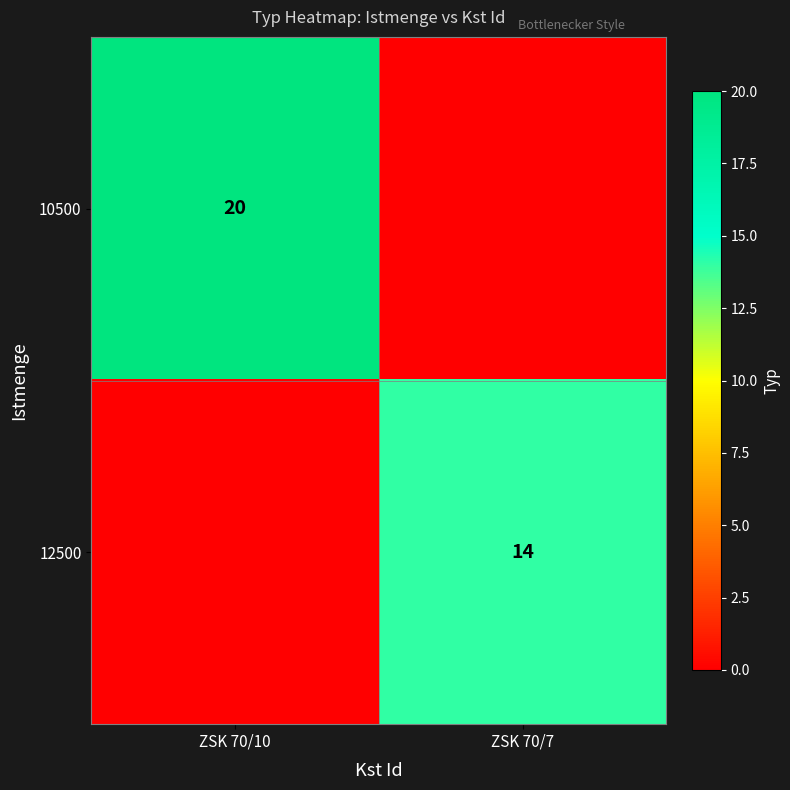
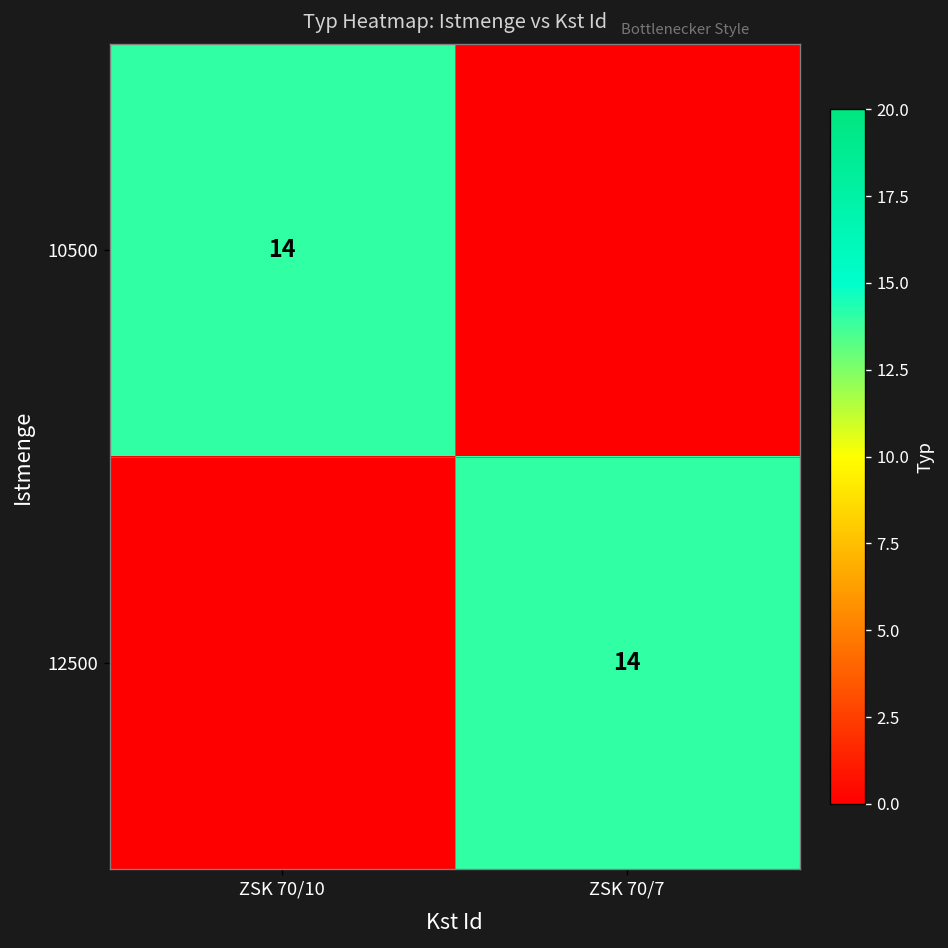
  {
    "10500": {
-     "ZSK 70/10": 20
+     "ZSK 70/10": 14
    },
    "12500": {
      "ZSK 70/7": 14
    }
  }
